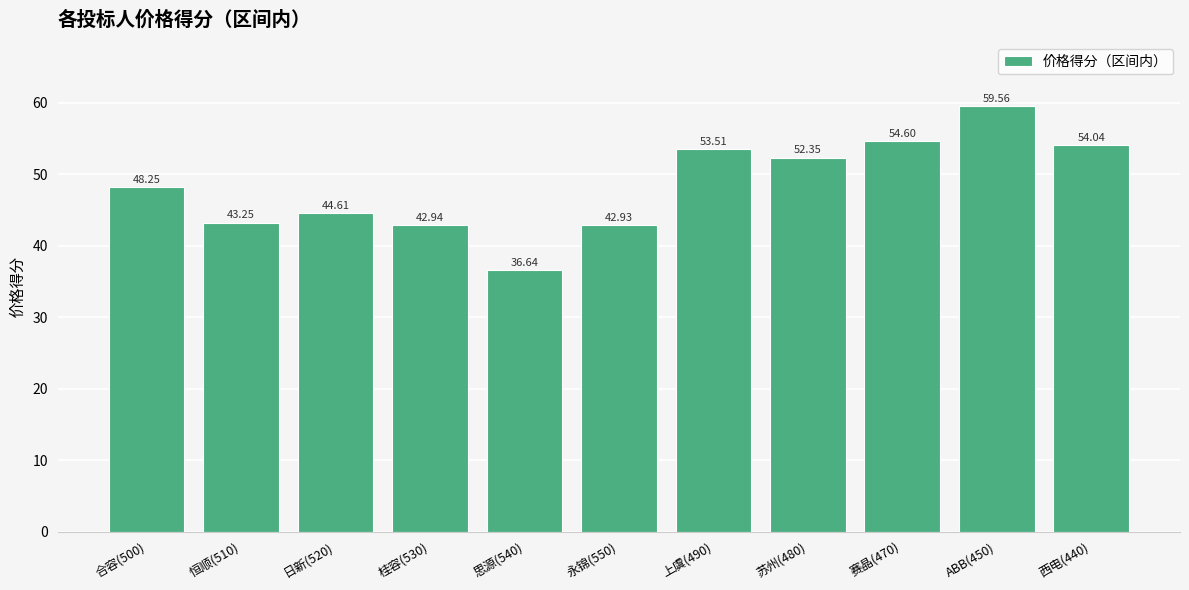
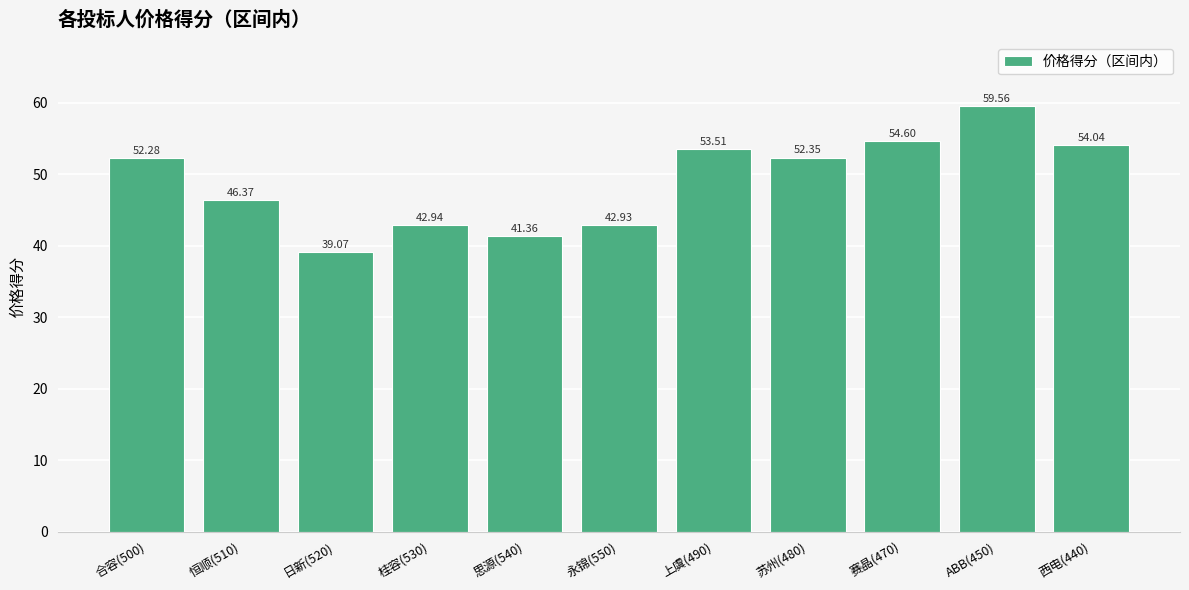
  {
-   "合容(500)": 48.25,
-   "恒顺(510)": 43.25,
-   "日新(520)": 44.61,
+   "合容(500)": 52.28,
+   "恒顺(510)": 46.37,
+   "日新(520)": 39.07,
    "桂容(530)": 42.94,
-   "思源(540)": 36.64,
+   "思源(540)": 41.36,
    "永锦(550)": 42.93,
    "上虞(490)": 53.51,
    "苏州(480)": 52.35,
    "赛晶(470)": 54.60,
    "ABB(450)": 59.56,
    "西电(440)": 54.04
  }
